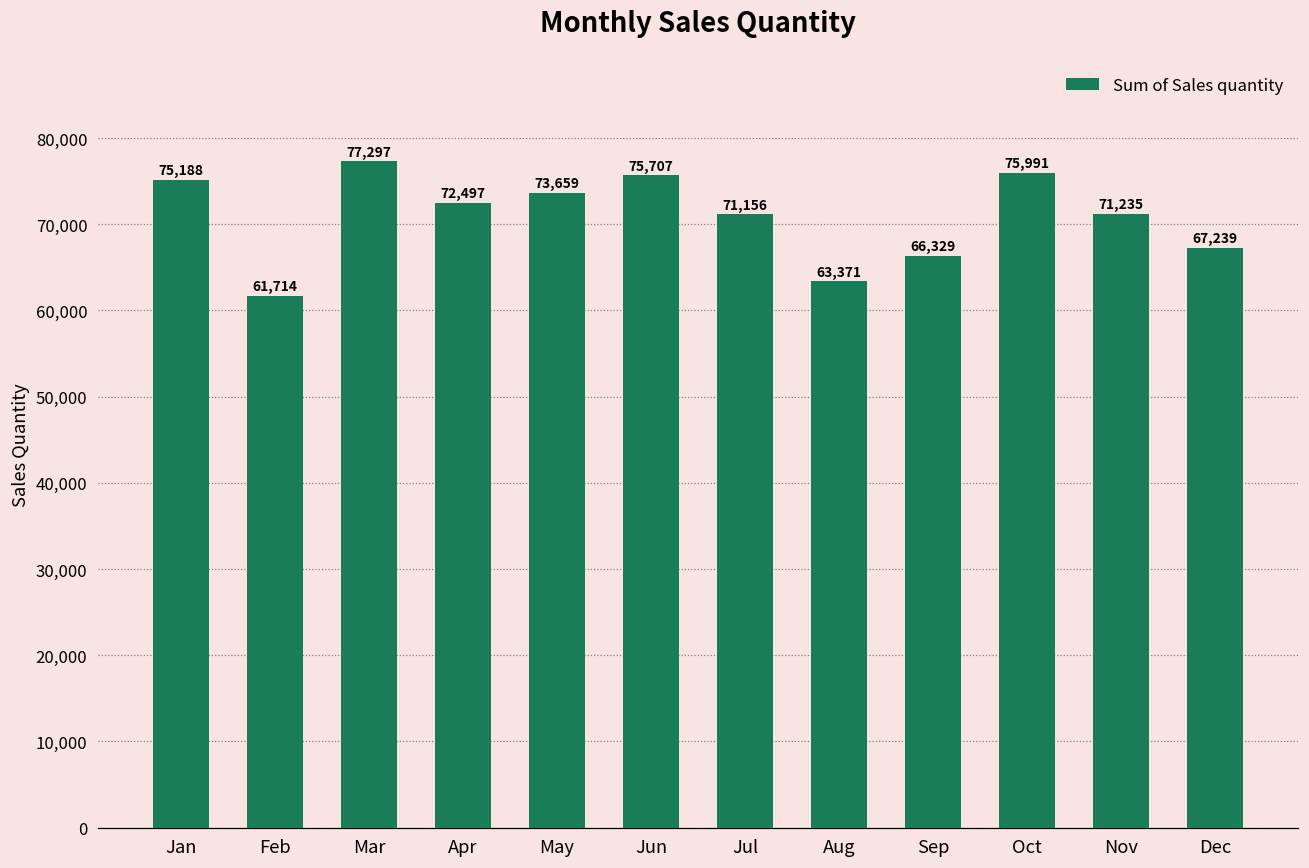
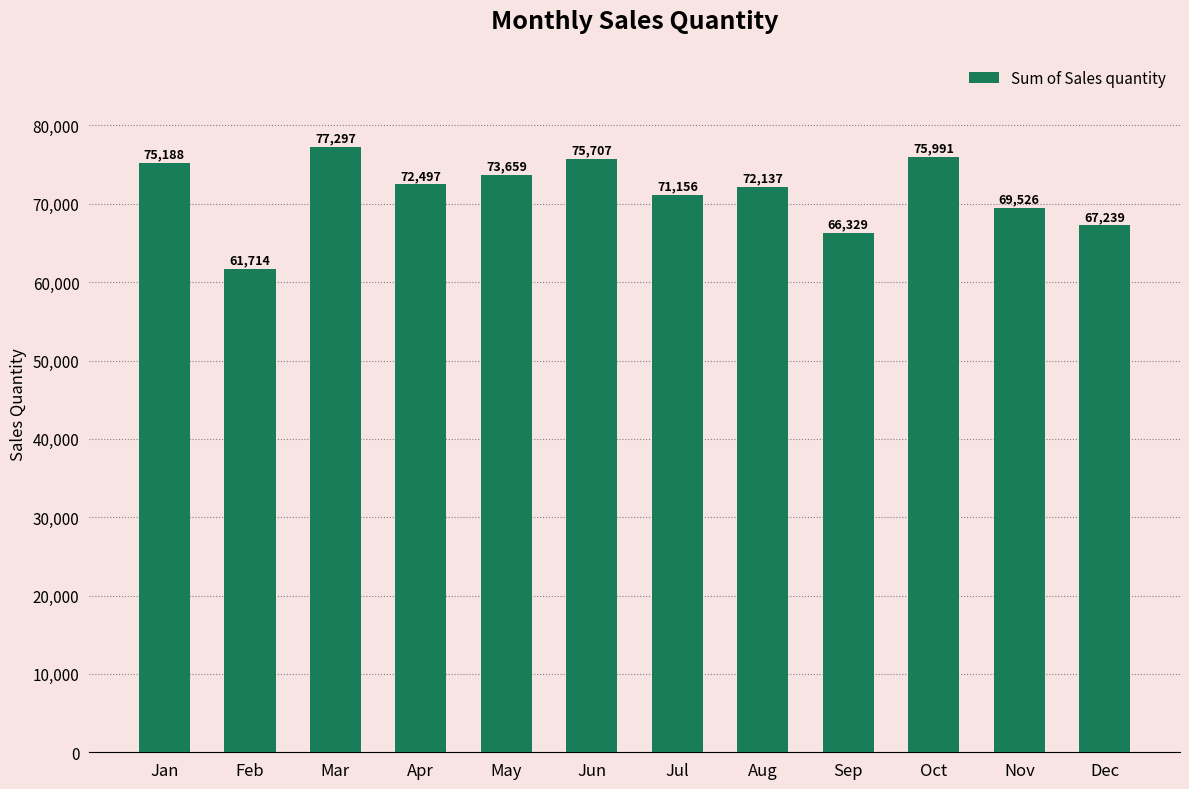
  {
    "Jan": "75,188",
    "Feb": "61,714",
    "Mar": "77,297",
    "Apr": "72,497",
    "May": "73,659",
    "Jun": "75,707",
    "Jul": "71,156",
-   "Aug": "63,371",
+   "Aug": "72,137",
    "Sep": "66,329",
    "Oct": "75,991",
-   "Nov": "71,235",
+   "Nov": "69,526",
    "Dec": "67,239"
  }
